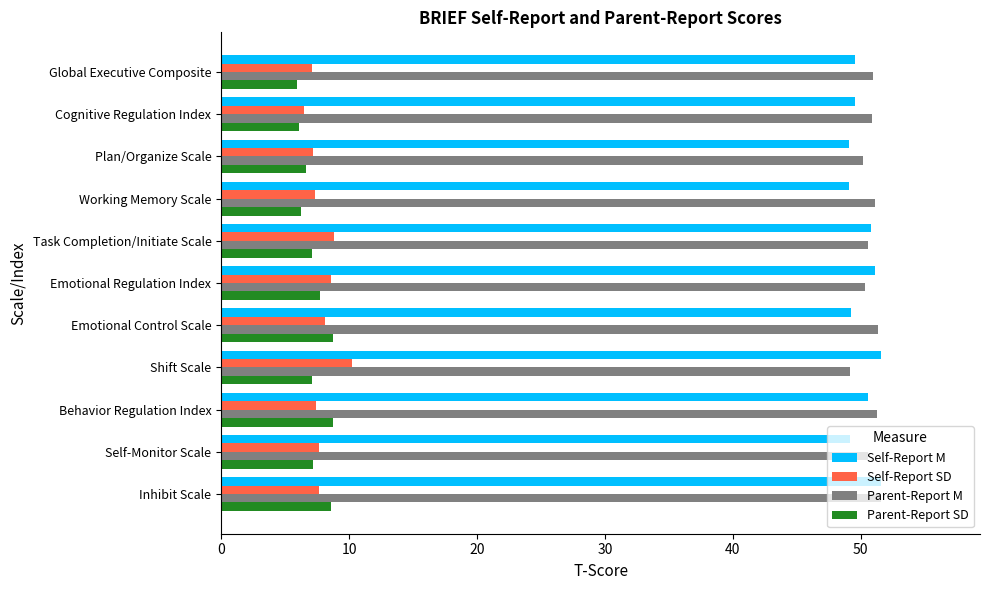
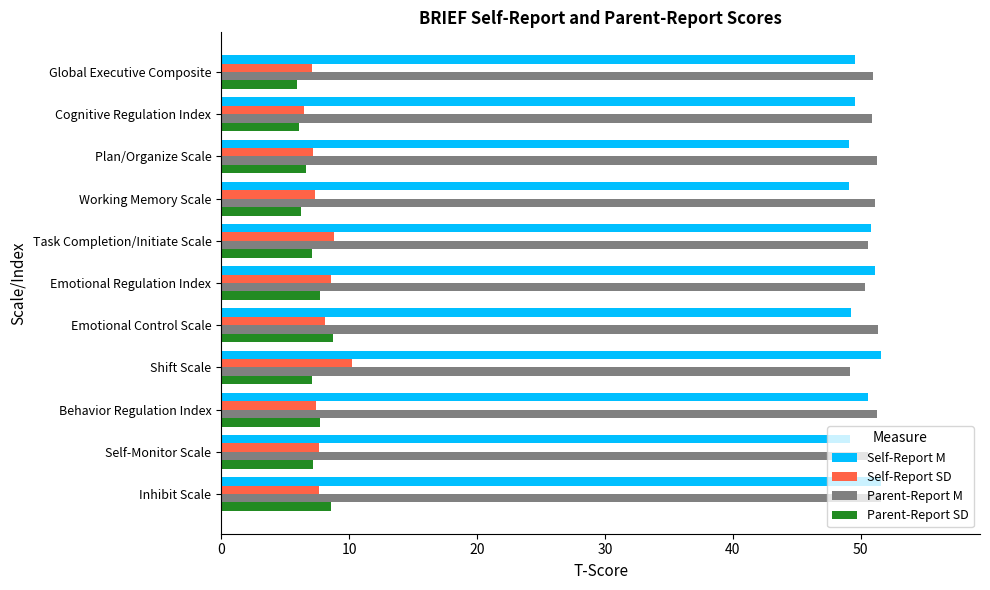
  {
    "Self-Report M": {
      "Global Executive Composite": 49.5,
      "Cognitive Regulation Index": 49.5,
      "Plan/Organize Scale": 49.1,
      "Working Memory Scale": 49.1,
      "Task Completion/Initiate Scale": 50.8,
      "Emotional Regulation Index": 51.1,
      "Emotional Control Scale": 49.2,
      "Shift Scale": 51.6,
      "Behavior Regulation Index": 50.6
    },
    "Self-Report SD": {
      "Global Executive Composite": 7.1,
      "Cognitive Regulation Index": 6.5,
      "Plan/Organize Scale": 7.2,
      "Working Memory Scale": 7.3,
      "Task Completion/Initiate Scale": 8.8,
      "Emotional Regulation Index": 8.6,
      "Emotional Control Scale": 8.1,
      "Shift Scale": 10.3,
      "Behavior Regulation Index": 7.4,
      "Self-Monitor Scale": 7.6,
      "Inhibit Scale": 7.6
    },
    "Parent-Report M": {
      "Global Executive Composite": 51.0,
      "Cognitive Regulation Index": 50.9,
-     "Plan/Organize Scale": 50.2,
+     "Plan/Organize Scale": 51.3,
      "Working Memory Scale": 51.1,
      "Task Completion/Initiate Scale": 50.6,
      "Emotional Regulation Index": 50.3,
      "Emotional Control Scale": 51.4,
      "Shift Scale": 49.2,
      "Behavior Regulation Index": 51.2
    },
    "Parent-Report SD": {
      "Global Executive Composite": 6.0,
      "Cognitive Regulation Index": 6.1,
      "Plan/Organize Scale": 6.6,
      "Working Memory Scale": 6.2,
      "Task Completion/Initiate Scale": 7.1,
      "Emotional Regulation Index": 7.7,
      "Emotional Control Scale": 8.8,
      "Shift Scale": 7.1,
-     "Behavior Regulation Index": 8.8,
+     "Behavior Regulation Index": 7.7,
      "Self-Monitor Scale": 7.2,
      "Inhibit Scale": 8.6
    }
  }
